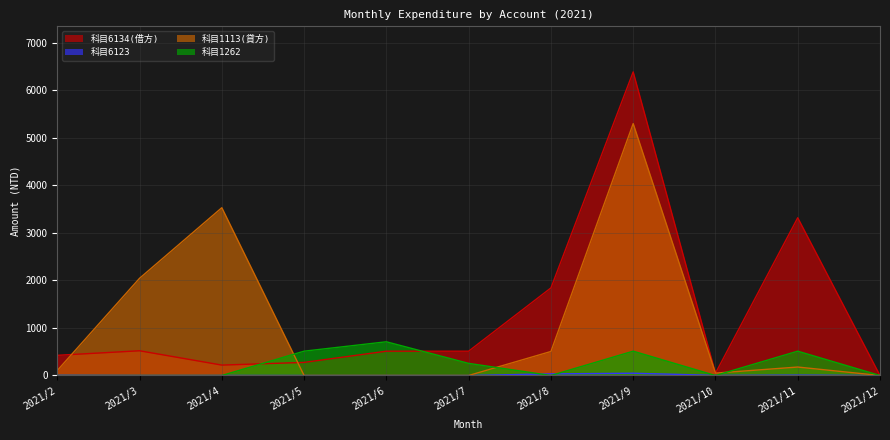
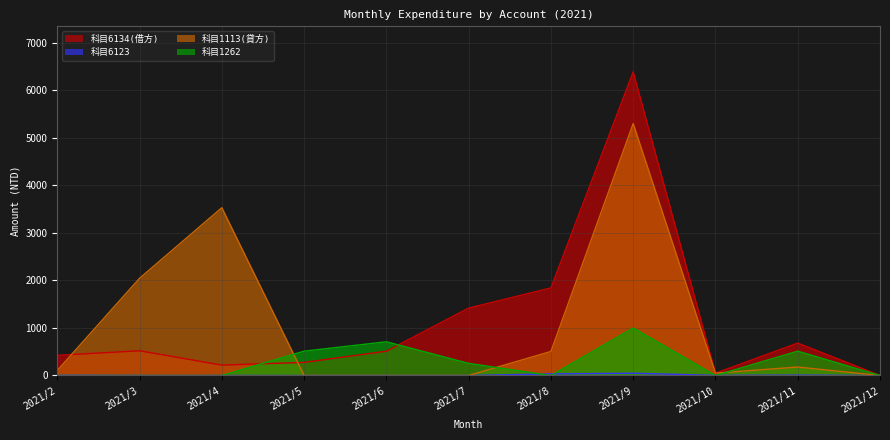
  {
    "科目6134(借方)": {
      "2021/2": 400,
      "2021/3": 500,
      "2021/4": 200,
      "2021/5": 300,
      "2021/6": 500,
-     "2021/7": 500,
+     "2021/7": 1400,
      "2021/8": 1800,
      "2021/9": 6400,
-     "2021/11": 3300
+     "2021/11": 700
    },
    "科目6123": {
      "2021/9": 0,
      "2021/11": 0
    },
    "科目1113(貸方)": {
      "2021/2": 100,
      "2021/3": 2000,
      "2021/4": 3500,
      "2021/8": 500,
      "2021/9": 5300,
      "2021/11": 200
    },
    "科目1262": {
      "2021/5": 500,
      "2021/6": 700,
      "2021/7": 300,
-     "2021/9": 500,
+     "2021/9": 1000,
      "2021/11": 500
    }
  }
